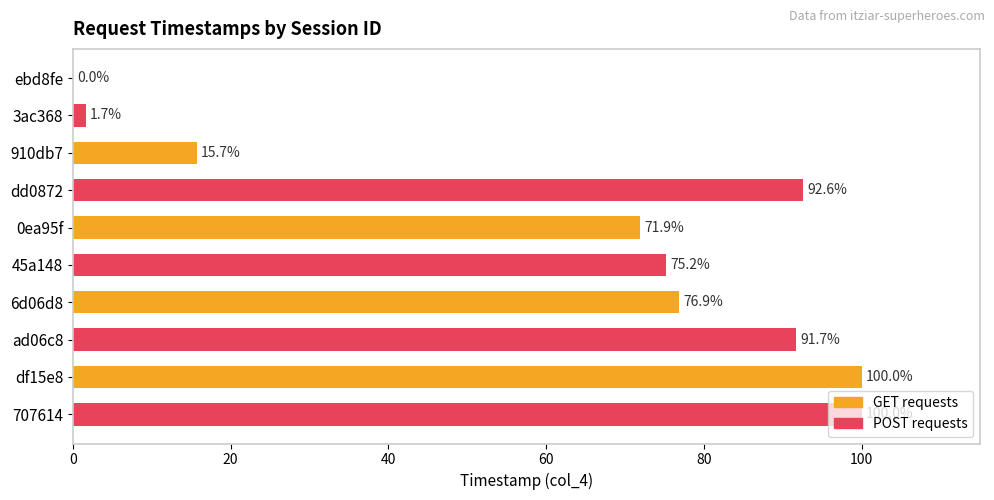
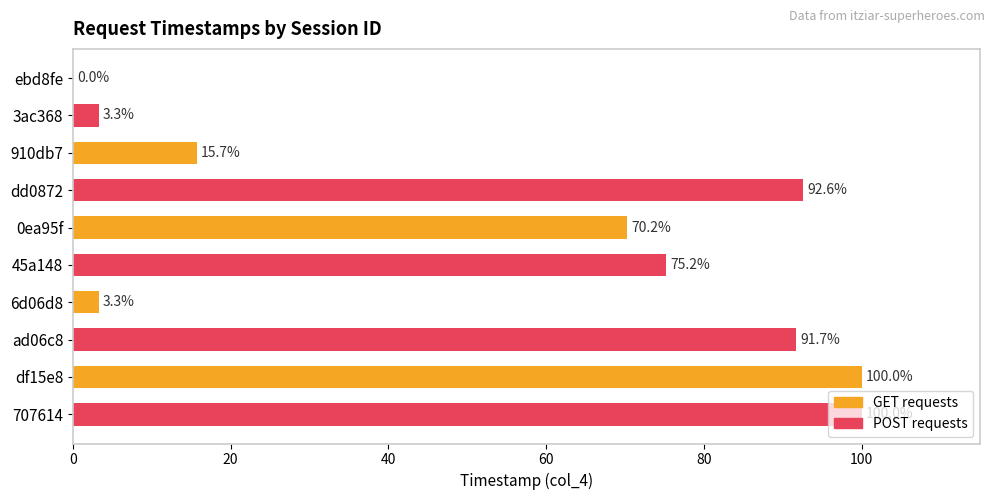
  {
    "ebd8fe": "0.0%",
-   "3ac368": "1.7%",
+   "3ac368": "3.3%",
    "910db7": "15.7%",
    "dd0872": "92.6%",
-   "0ea95f": "71.9%",
+   "0ea95f": "70.2%",
    "45a148": "75.2%",
-   "6d06d8": "76.9%",
+   "6d06d8": "3.3%",
    "ad06c8": "91.7%",
    "df15e8": "100.0%"
  }
